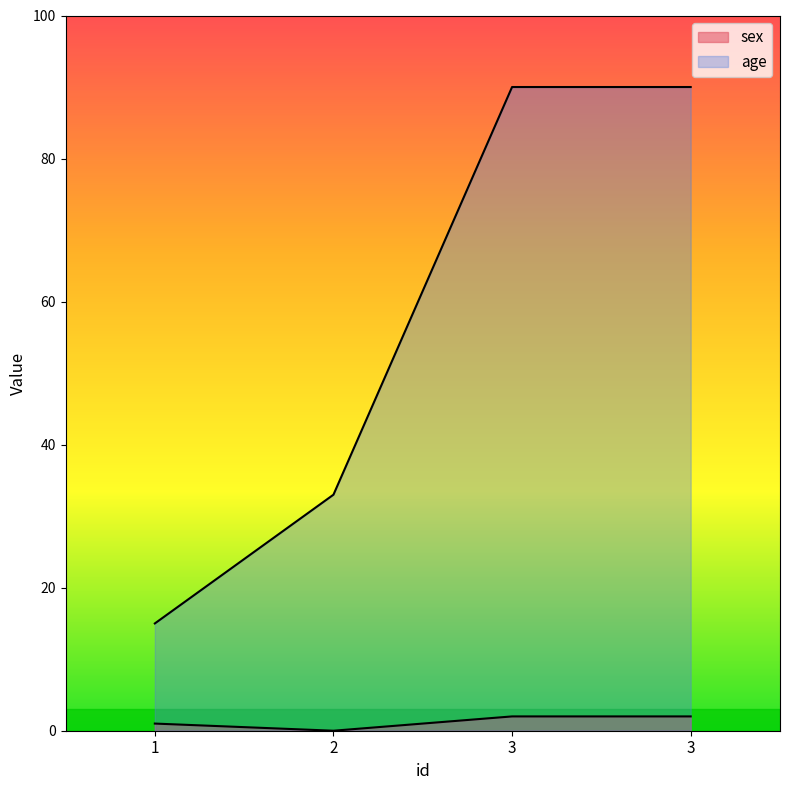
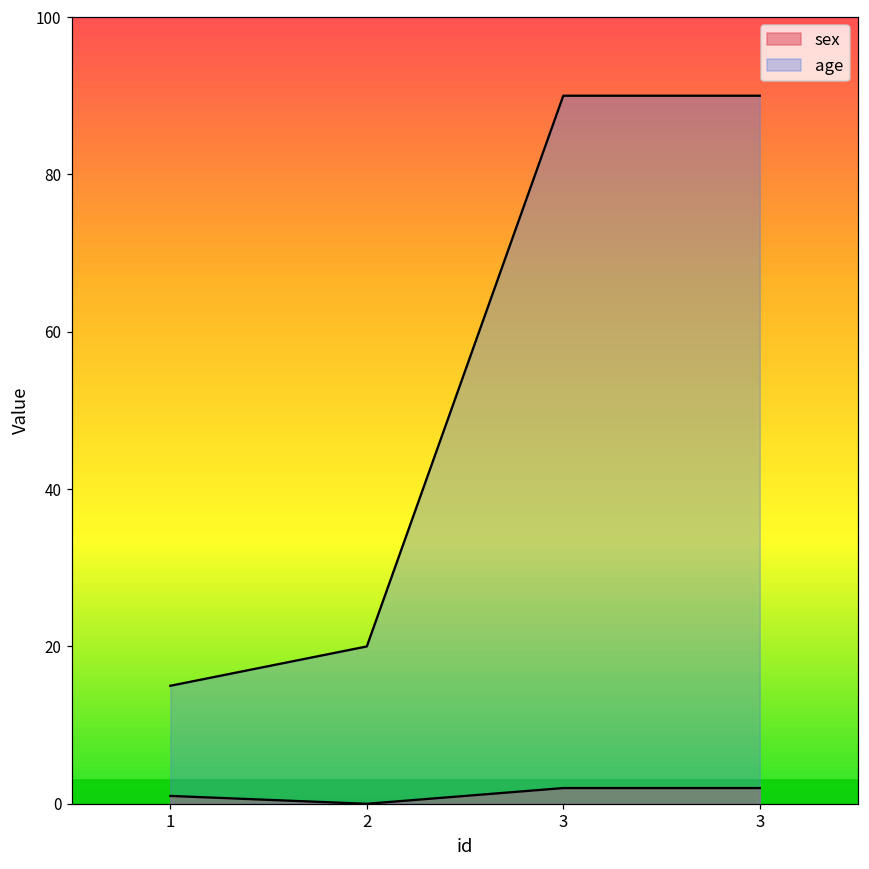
  {
    "age": {
      "1": 15,
-     "2": 33
+     "2": 20
    }
  }
